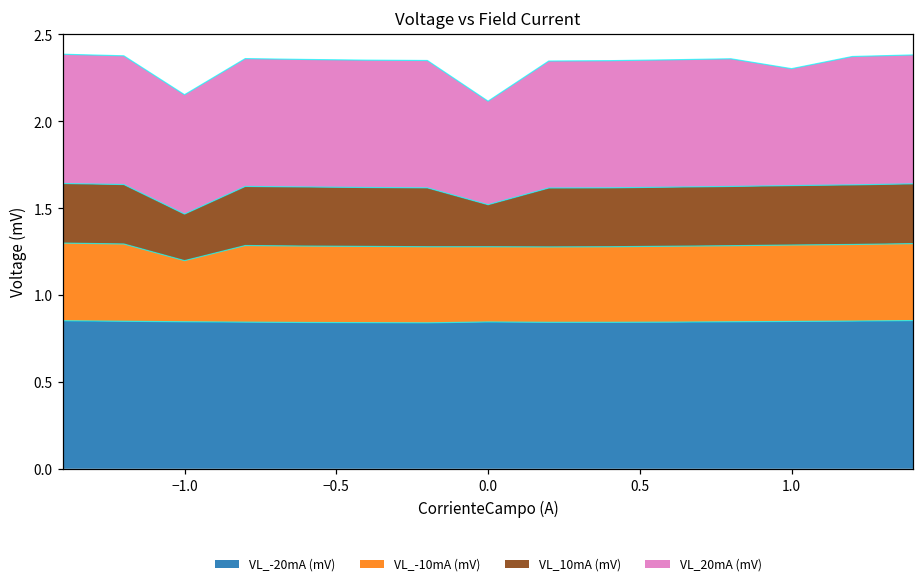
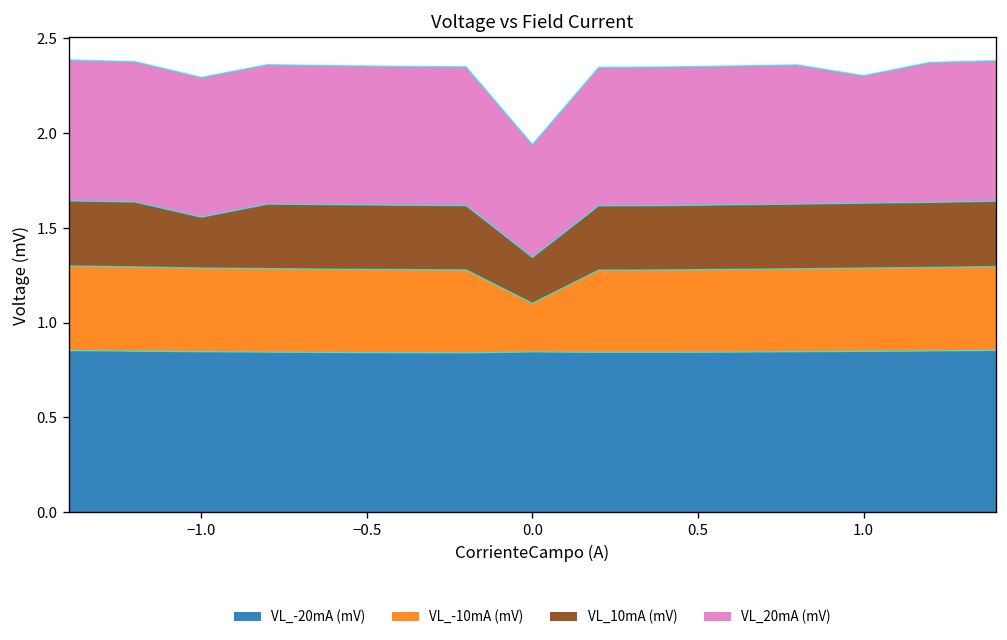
  {
    "VL_-20mA (mV)": {
      "−1.0": 0.85,
      "0.0": 0.85,
      "1.0": 0.85
    },
    "VL_-10mA (mV)": {
-     "−1.0": 0.35,
-     "0.0": 0.43,
+     "−1.0": 0.44,
+     "0.0": 0.26,
      "1.0": 0.44
    },
    "VL_10mA (mV)": {
      "−1.0": 0.27,
      "0.0": 0.24,
      "1.0": 0.34
    },
    "VL_20mA (mV)": {
-     "−1.0": 0.69,
+     "−1.0": 0.74,
      "0.0": 0.60,
      "1.0": 0.67
    }
  }
